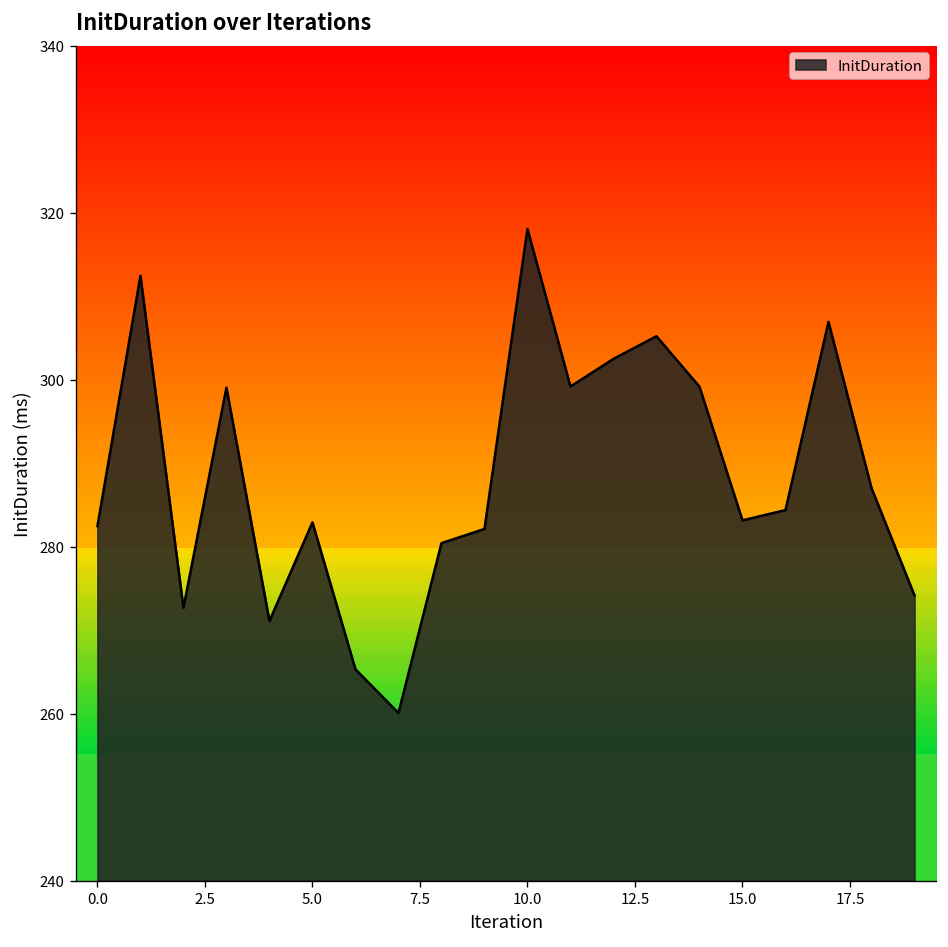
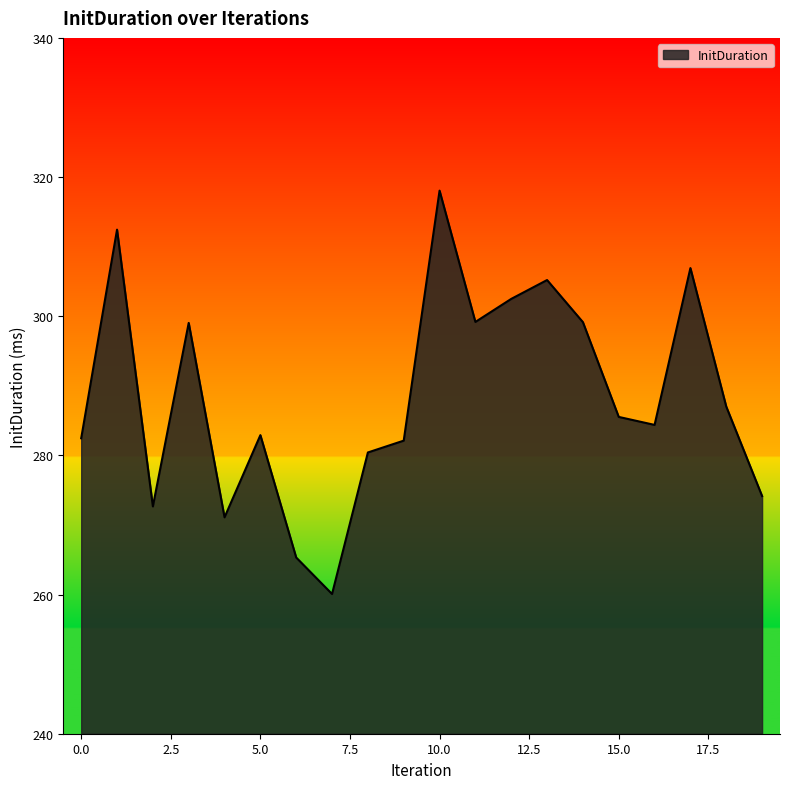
  {
    "0.0": 282,
    "5.0": 283,
    "10.0": 318,
-   "15.0": 283
+   "15.0": 286
  }
